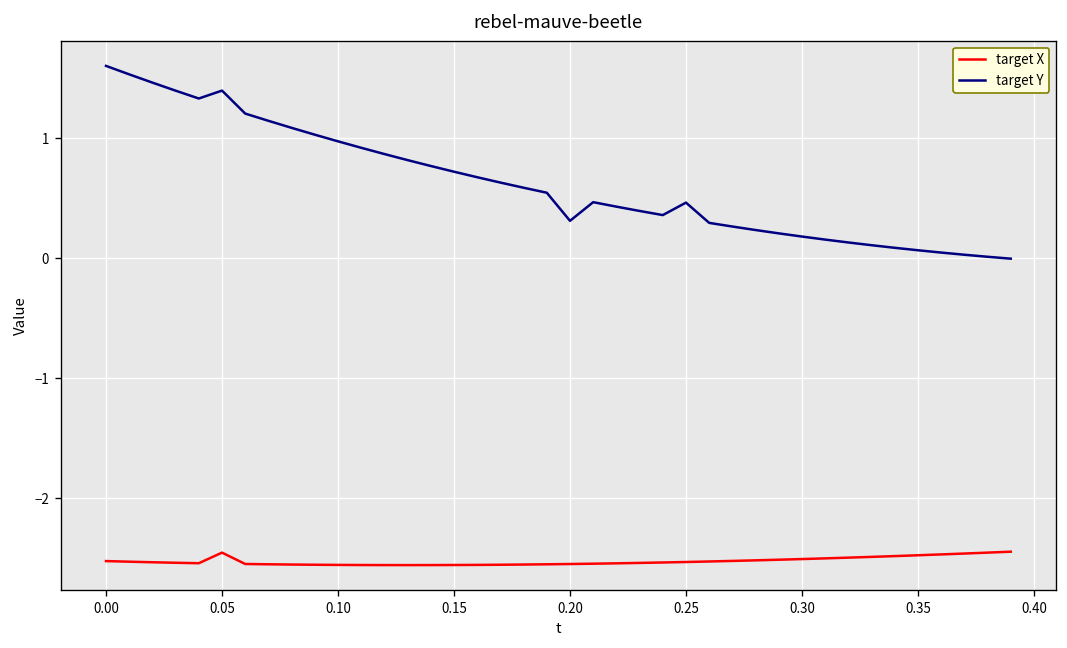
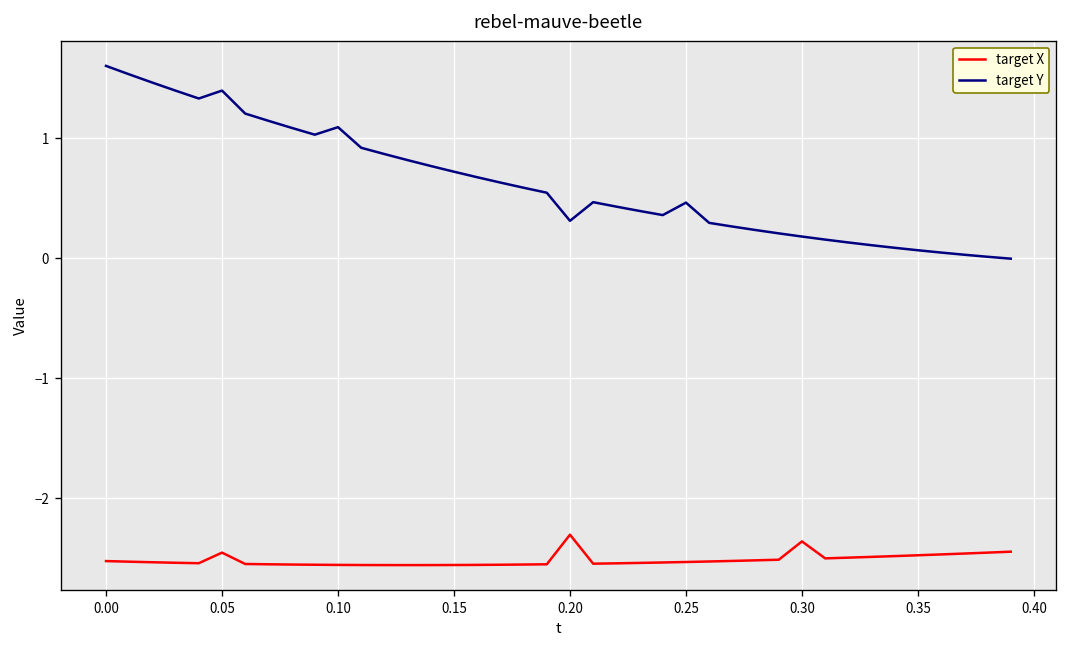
  {
    "target X": {
      "0.00": -2.5,
      "0.05": -2.5,
      "0.10": -2.6,
      "0.15": -2.6,
-     "0.20": -2.5,
+     "0.20": -2.3,
      "0.25": -2.5,
-     "0.30": -2.5,
+     "0.30": -2.4,
      "0.35": -2.5
    },
    "target Y": {
      "0.00": 1.6,
      "0.05": 1.4,
-     "0.10": 1.0,
+     "0.10": 1.1,
      "0.15": 0.7,
      "0.20": 0.3,
      "0.25": 0.5,
      "0.30": 0.2,
      "0.35": 0.1
    }
  }
